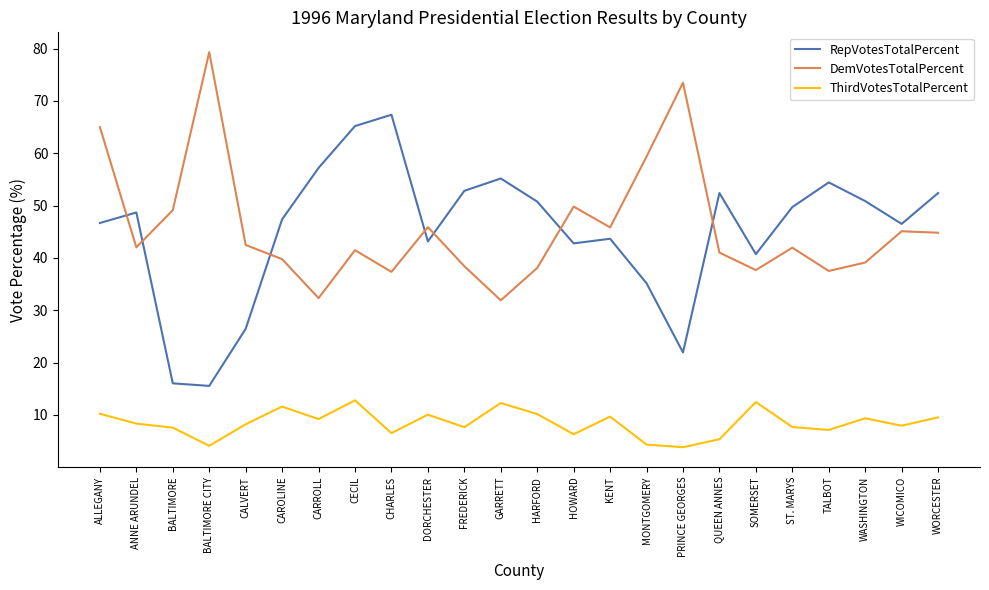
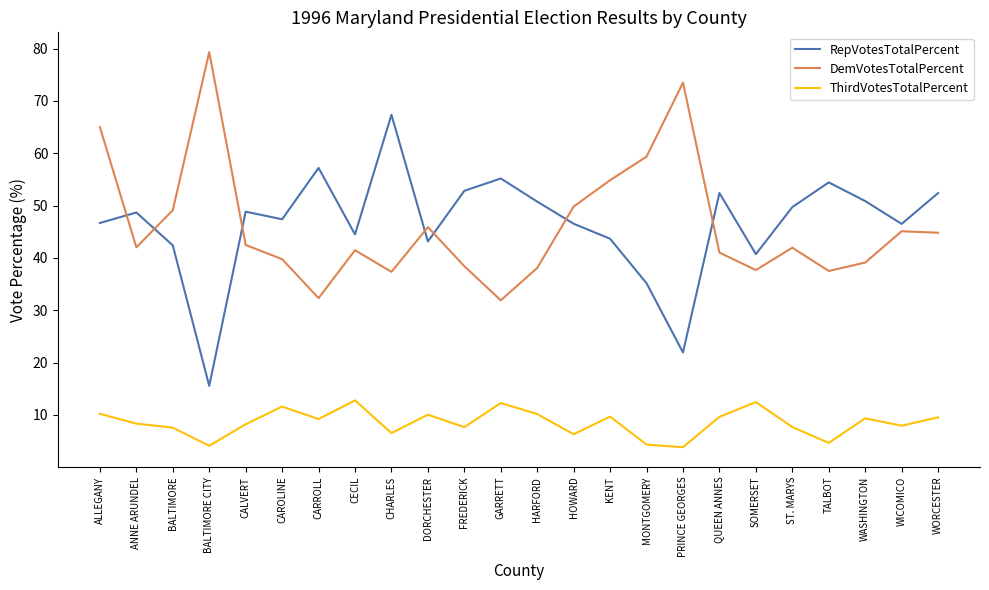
  {
    "RepVotesTotalPercent": {
      "ALLEGANY": 47,
      "ANNE ARUNDEL": 49,
-     "BALTIMORE": 16,
+     "BALTIMORE": 42,
      "BALTIMORE CITY": 16,
-     "CALVERT": 26,
+     "CALVERT": 49,
      "CAROLINE": 47,
      "CARROLL": 57,
-     "CECIL": 65,
+     "CECIL": 45,
      "CHARLES": 67,
      "DORCHESTER": 43,
      "FREDERICK": 53,
      "GARRETT": 55,
      "HARFORD": 51,
-     "HOWARD": 43,
+     "HOWARD": 47,
      "KENT": 44,
      "MONTGOMERY": 35,
      "PRINCE GEORGES": 22,
      "QUEEN ANNES": 52,
      "SOMERSET": 41,
      "ST. MARYS": 50,
      "TALBOT": 54,
      "WASHINGTON": 51,
      "WICOMICO": 47,
      "WORCESTER": 52
    },
    "DemVotesTotalPercent": {
      "ALLEGANY": 65,
      "ANNE ARUNDEL": 42,
      "BALTIMORE": 49,
      "BALTIMORE CITY": 79,
      "CALVERT": 42,
      "CAROLINE": 40,
      "CARROLL": 32,
      "CECIL": 41,
      "CHARLES": 37,
      "DORCHESTER": 46,
      "FREDERICK": 38,
      "GARRETT": 32,
      "HARFORD": 38,
      "HOWARD": 50,
-     "KENT": 46,
+     "KENT": 55,
      "MONTGOMERY": 59,
      "PRINCE GEORGES": 74,
      "QUEEN ANNES": 41,
      "SOMERSET": 38,
      "ST. MARYS": 42,
      "TALBOT": 38,
      "WASHINGTON": 39,
      "WICOMICO": 45,
      "WORCESTER": 45
    },
    "ThirdVotesTotalPercent": {
      "ALLEGANY": 10,
      "ANNE ARUNDEL": 8,
      "BALTIMORE": 8,
      "BALTIMORE CITY": 4,
      "CALVERT": 8,
      "CAROLINE": 12,
      "CARROLL": 9,
      "CECIL": 13,
      "CHARLES": 7,
      "DORCHESTER": 10,
      "FREDERICK": 8,
      "GARRETT": 12,
      "HARFORD": 10,
      "HOWARD": 6,
      "KENT": 10,
      "MONTGOMERY": 4,
      "PRINCE GEORGES": 4,
-     "QUEEN ANNES": 5,
+     "QUEEN ANNES": 10,
      "SOMERSET": 12,
      "ST. MARYS": 8,
-     "TALBOT": 7,
+     "TALBOT": 5,
      "WASHINGTON": 9,
      "WICOMICO": 8,
      "WORCESTER": 10
    }
  }
